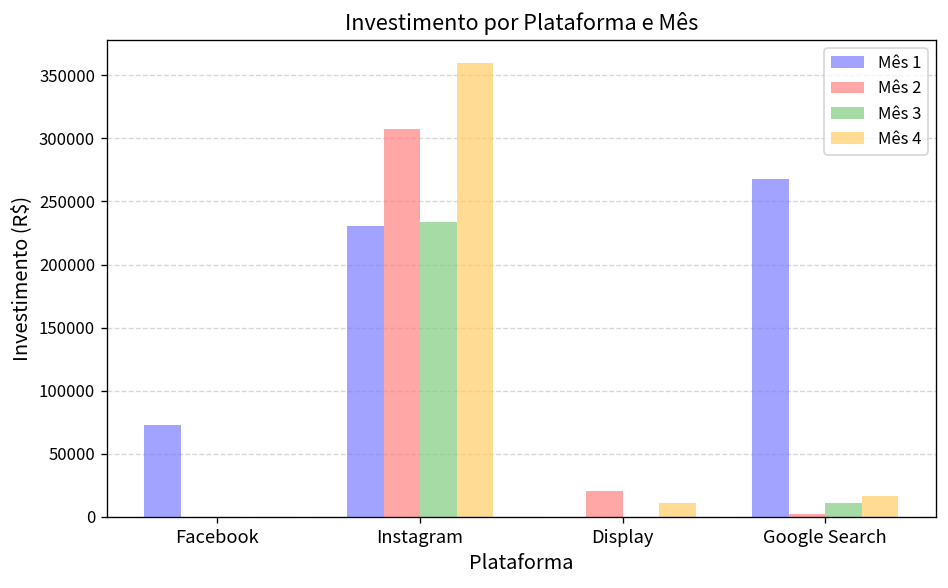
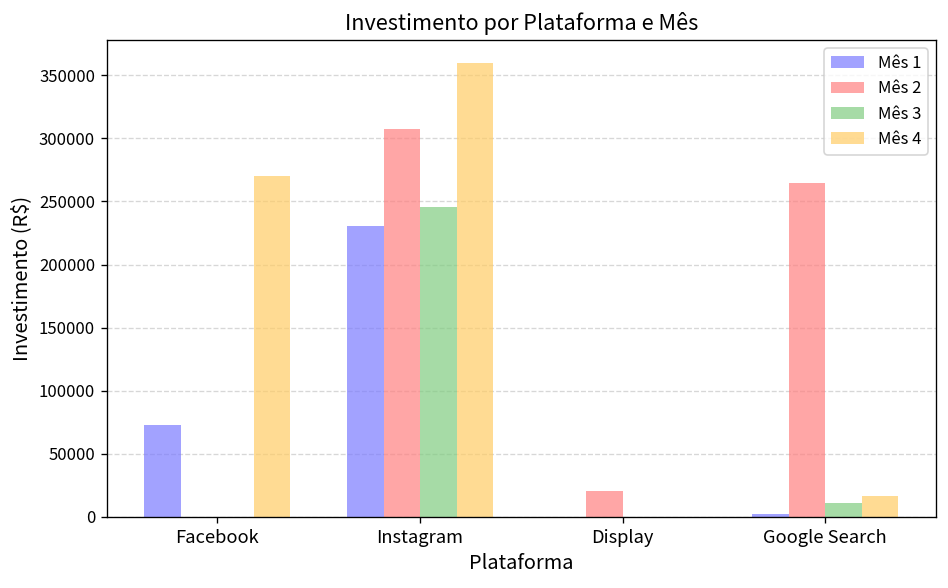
  {
    "Mês 1": {
      "Facebook": 73000,
      "Instagram": 230000,
      "Display": 0,
-     "Google Search": 268000
+     "Google Search": 2000
    },
    "Mês 2": {
      "Facebook": 0,
      "Instagram": 307000,
      "Display": 20000,
-     "Google Search": 2000
+     "Google Search": 265000
    },
    "Mês 3": {
      "Facebook": 0,
-     "Instagram": 234000,
+     "Instagram": 246000,
      "Display": 0,
      "Google Search": 11000
    },
    "Mês 4": {
-     "Facebook": 0,
+     "Facebook": 270000,
      "Instagram": 360000,
-     "Display": 11000,
+     "Display": 0,
      "Google Search": 17000
    }
  }
